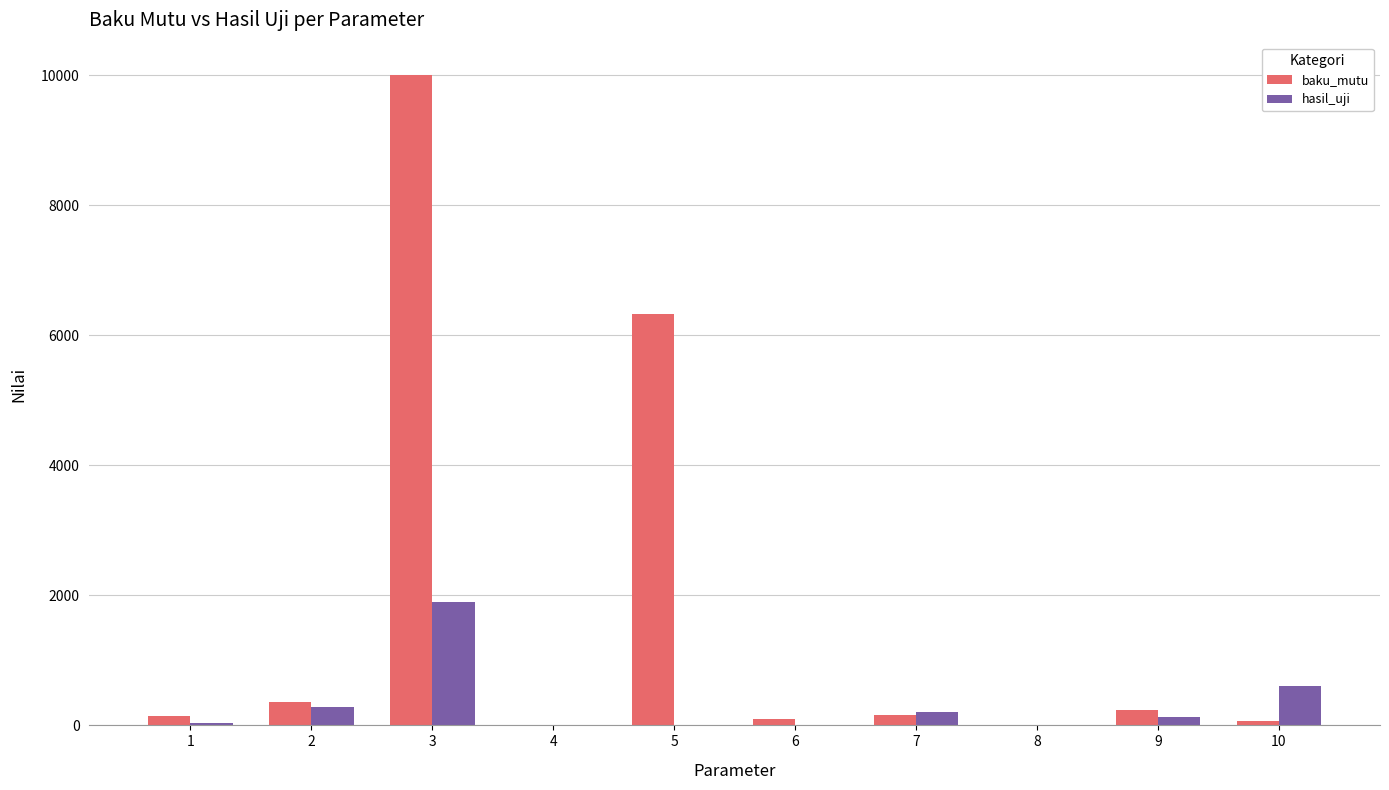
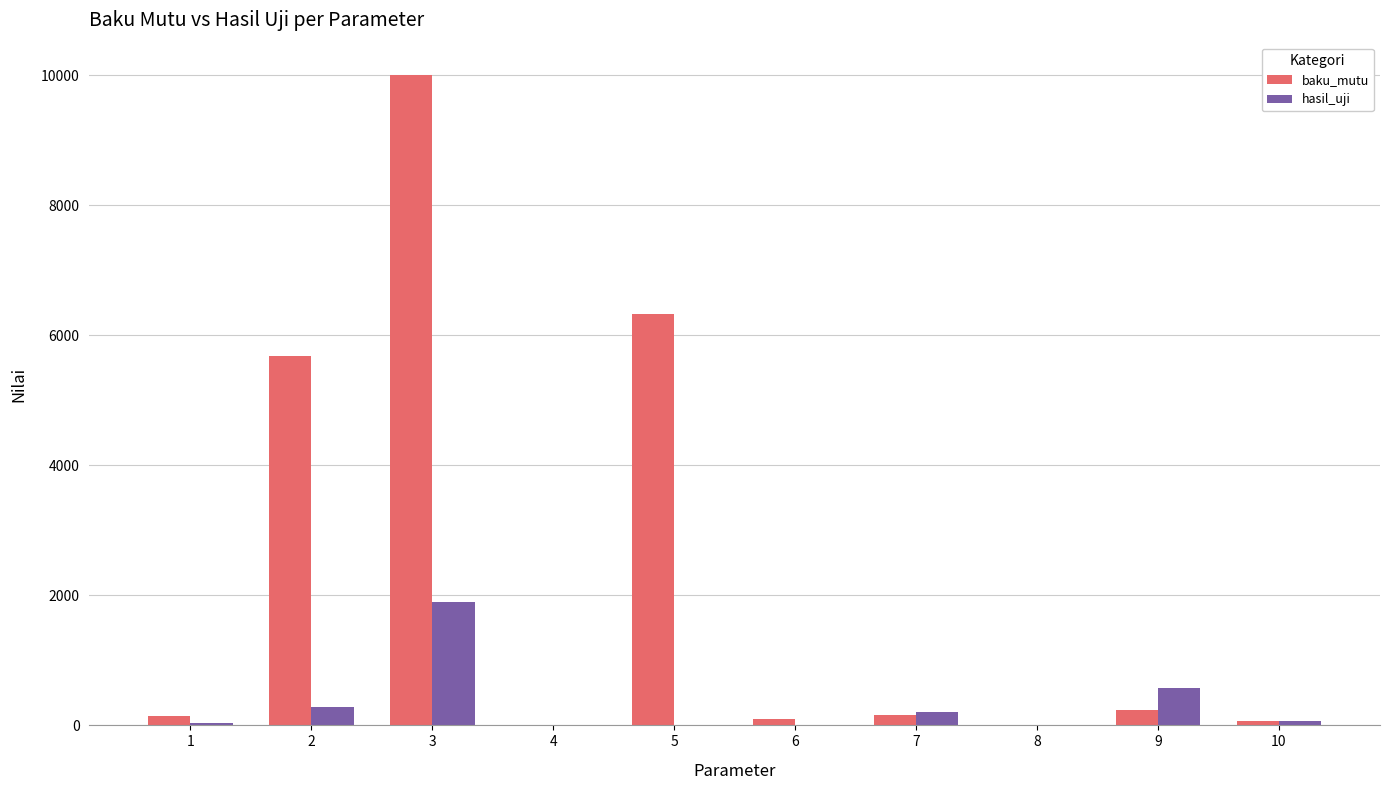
  {
    "baku_mutu": {
      "1": 200,
-     "2": 400,
+     "2": 5700,
      "3": 10000,
      "5": 6300,
      "6": 100,
      "7": 200,
      "9": 200,
      "10": 100
    },
    "hasil_uji": {
      "1": 0,
      "2": 300,
      "3": 1900,
      "7": 200,
-     "9": 100,
-     "10": 600
+     "9": 600,
+     "10": 100
    }
  }
